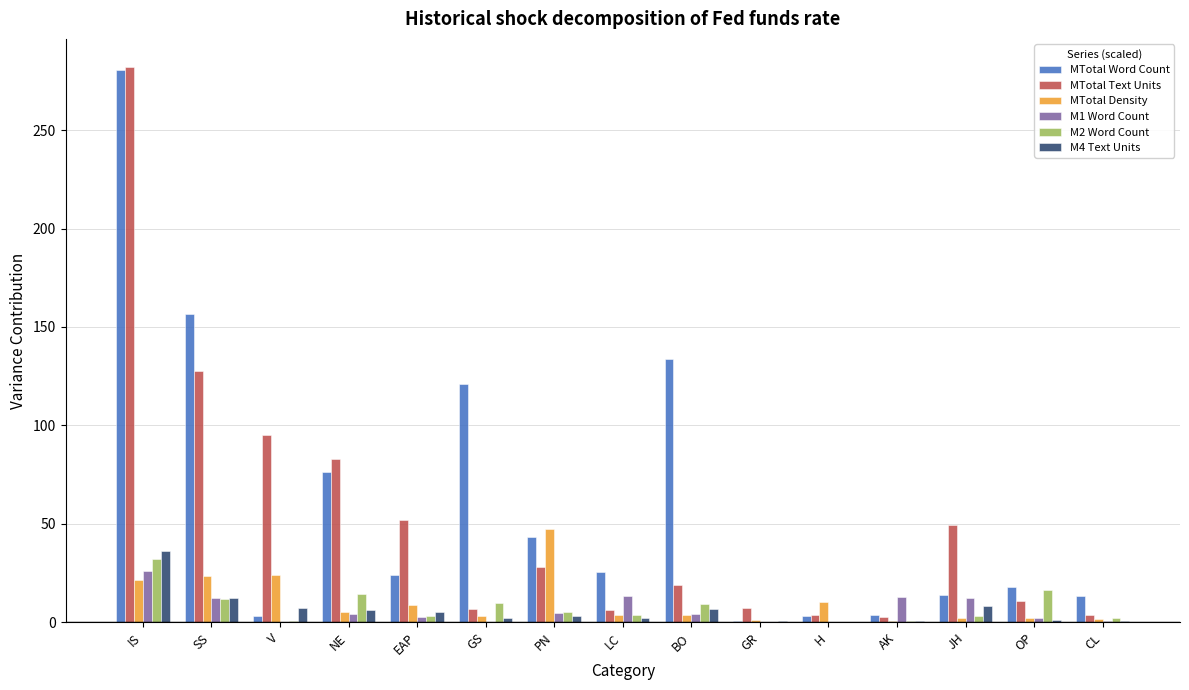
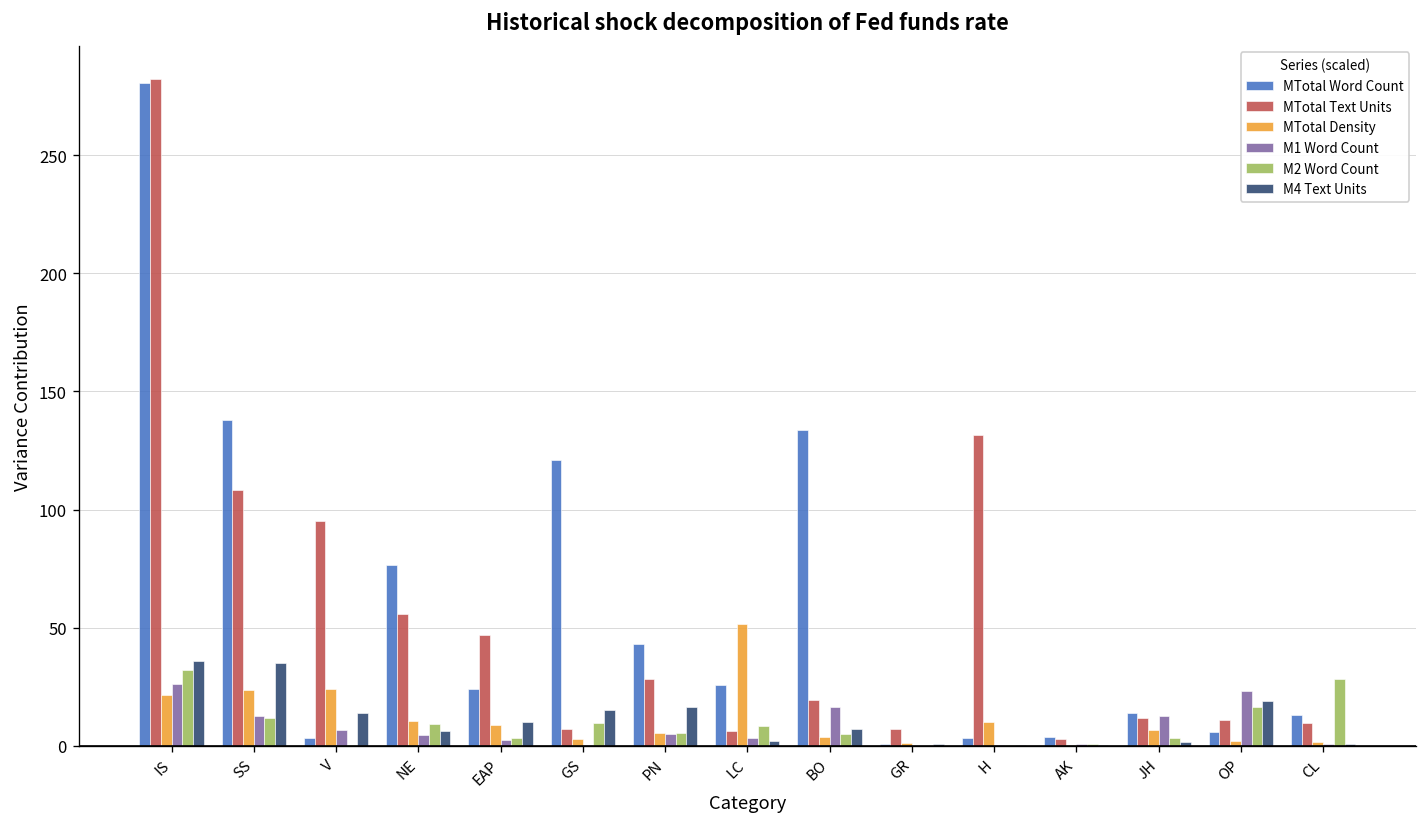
  {
    "MTotal Word Count": {
      "IS": 281,
-     "SS": 157,
+     "SS": 138,
      "V": 3,
      "NE": 76,
      "EAP": 24,
      "GS": 121,
      "PN": 43,
      "LC": 26,
      "BO": 134,
      "H": 3,
      "AK": 4,
      "JH": 14,
-     "OP": 18,
+     "OP": 6,
      "CL": 13
    },
    "MTotal Text Units": {
      "IS": 282,
-     "SS": 128,
+     "SS": 108,
      "V": 95,
-     "NE": 83,
-     "EAP": 52,
+     "NE": 56,
+     "EAP": 47,
      "GS": 7,
      "PN": 28,
      "LC": 6,
      "BO": 19,
      "GR": 7,
-     "H": 4,
+     "H": 131,
      "AK": 3,
-     "JH": 50,
+     "JH": 12,
      "OP": 11,
-     "CL": 4
+     "CL": 10
    },
    "MTotal Density": {
      "IS": 21,
      "SS": 24,
      "V": 24,
-     "NE": 5,
+     "NE": 10,
      "EAP": 9,
      "GS": 3,
-     "PN": 47,
-     "LC": 4,
+     "PN": 5,
+     "LC": 51,
      "BO": 4,
      "GR": 1,
      "H": 10,
-     "JH": 2,
+     "JH": 7,
      "OP": 2,
      "CL": 2
    },
    "M1 Word Count": {
      "IS": 26,
      "SS": 13,
-     "V": 0,
+     "V": 7,
      "NE": 4,
      "EAP": 3,
      "PN": 5,
-     "LC": 13,
-     "BO": 4,
-     "AK": 13,
+     "LC": 3,
+     "BO": 16,
+     "AK": 1,
      "JH": 12,
-     "OP": 2
+     "OP": 23
    },
    "M2 Word Count": {
      "IS": 32,
      "SS": 12,
-     "NE": 14,
+     "NE": 9,
      "EAP": 3,
      "GS": 10,
      "PN": 5,
-     "LC": 4,
-     "BO": 9,
+     "LC": 8,
+     "BO": 5,
      "JH": 3,
      "OP": 17,
-     "CL": 2
+     "CL": 28
    },
    "M4 Text Units": {
      "IS": 36,
-     "SS": 12,
-     "V": 7,
+     "SS": 35,
+     "V": 14,
      "NE": 6,
-     "EAP": 5,
-     "GS": 2,
-     "PN": 3,
+     "EAP": 10,
+     "GS": 15,
+     "PN": 16,
      "LC": 2,
      "BO": 7,
-     "JH": 8,
-     "OP": 1
+     "JH": 1,
+     "OP": 19
    }
  }
